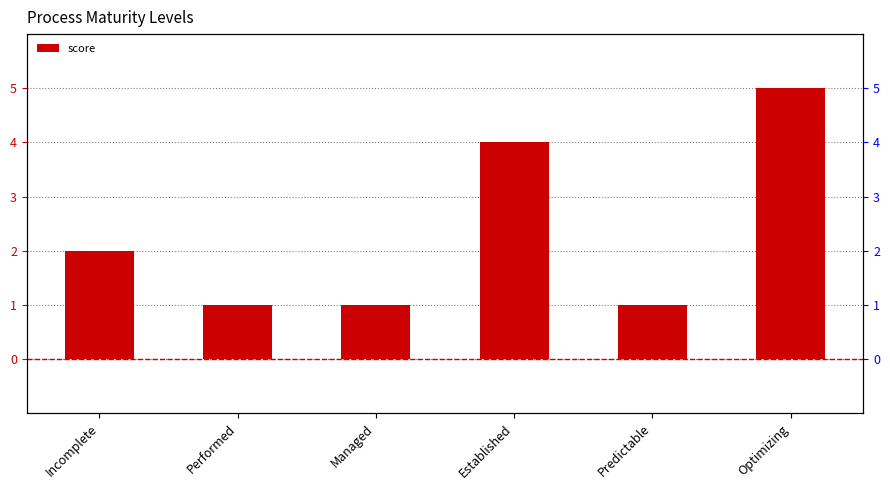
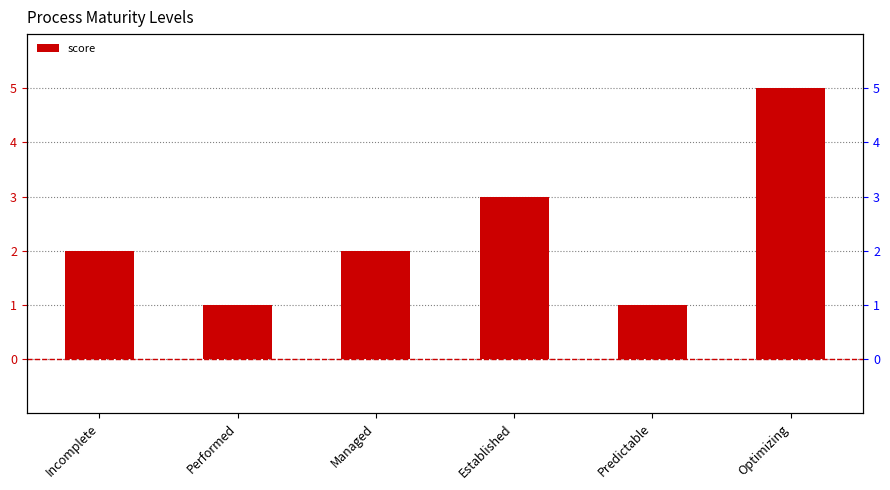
  {
    "Incomplete": 2,
    "Performed": 1,
-   "Managed": 1,
-   "Established": 4,
+   "Managed": 2,
+   "Established": 3,
    "Predictable": 1,
    "Optimizing": 5
  }
